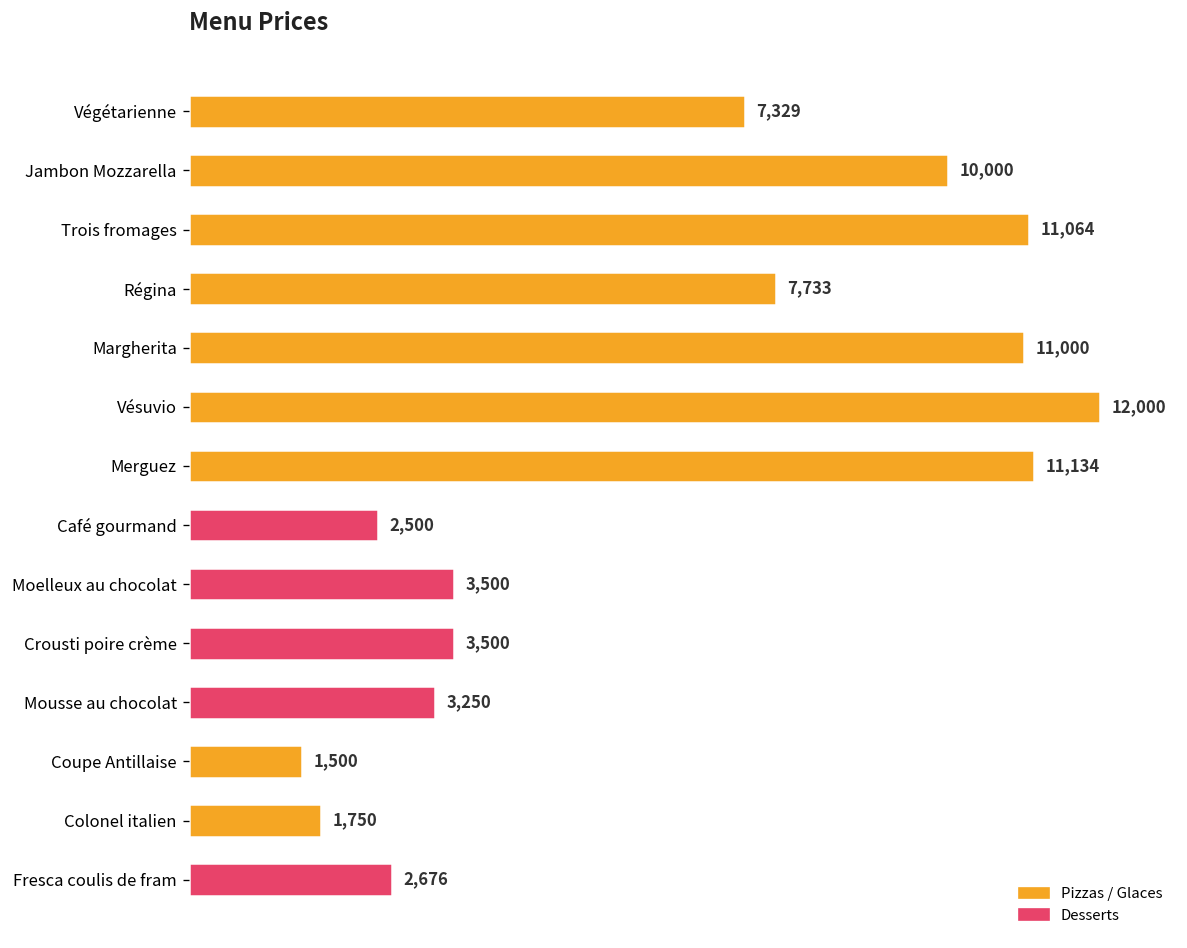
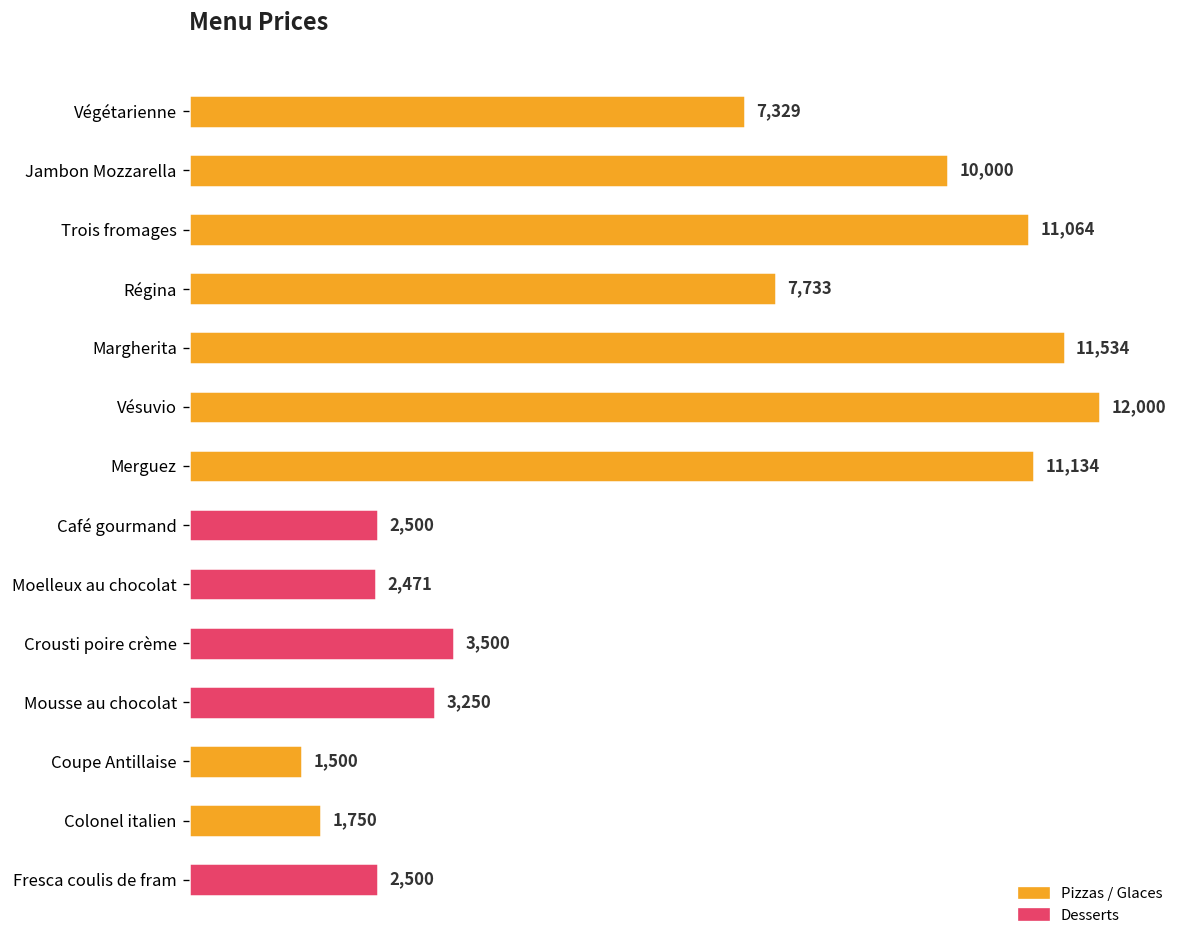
  {
    "Végétarienne": "7,329",
    "Jambon Mozzarella": "10,000",
    "Trois fromages": "11,064",
    "Régina": "7,733",
-   "Margherita": "11,000",
+   "Margherita": "11,534",
    "Vésuvio": "12,000",
    "Merguez": "11,134",
    "Café gourmand": "2,500",
-   "Moelleux au chocolat": "3,500",
+   "Moelleux au chocolat": "2,471",
    "Crousti poire crème": "3,500",
    "Mousse au chocolat": "3,250",
    "Coupe Antillaise": "1,500",
    "Colonel italien": "1,750",
-   "Fresca coulis de fram": "2,676"
+   "Fresca coulis de fram": "2,500"
  }
